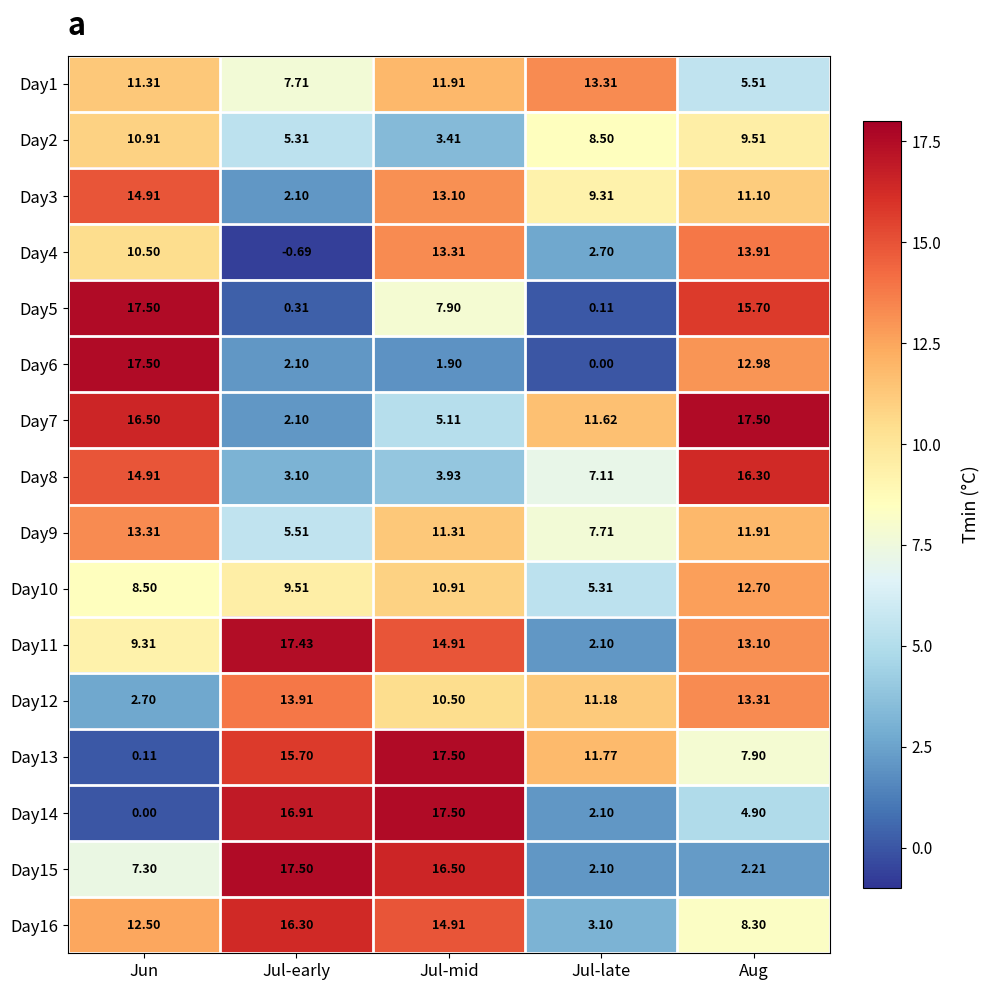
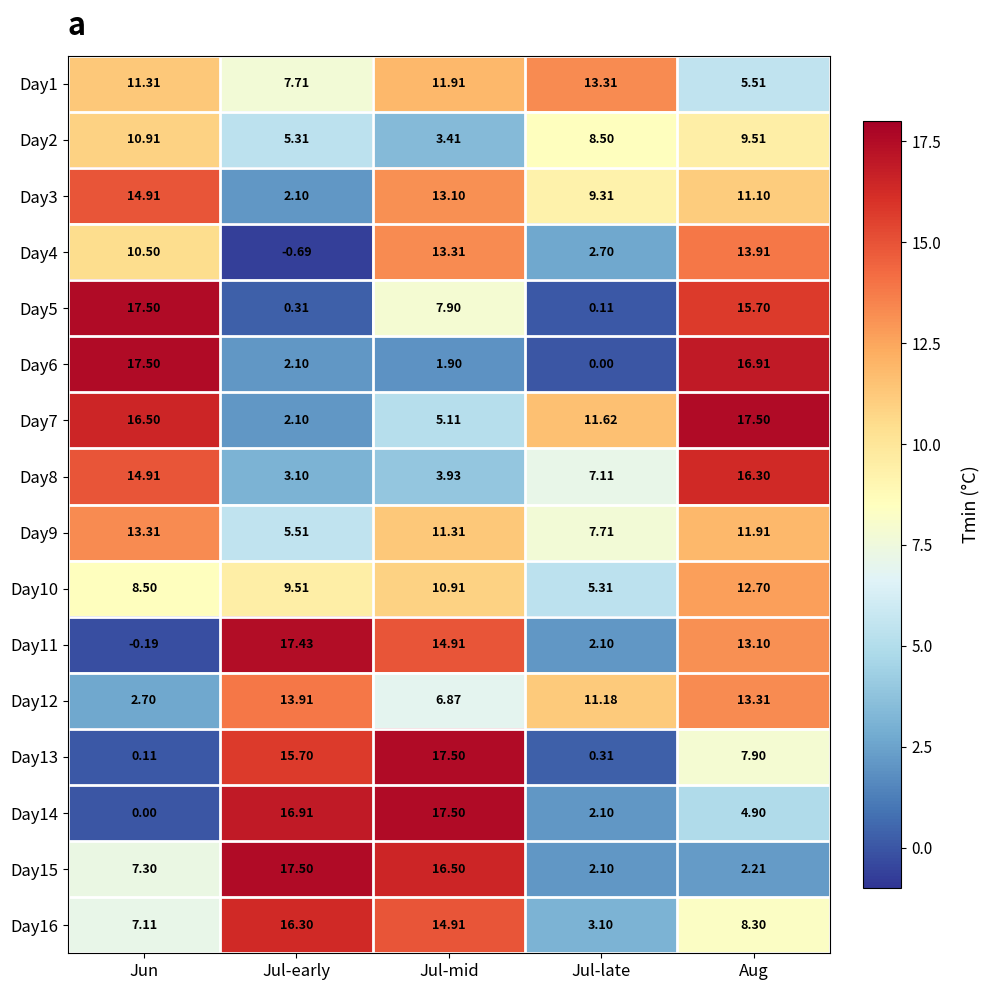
  {
    "Day1": {
      "Jun": 11.31,
      "Jul-early": 7.71,
      "Jul-mid": 11.91,
      "Jul-late": 13.31,
      "Aug": 5.51
    },
    "Day2": {
      "Jun": 10.91,
      "Jul-early": 5.31,
      "Jul-mid": 3.41,
      "Jul-late": 8.50,
      "Aug": 9.51
    },
    "Day3": {
      "Jun": 14.91,
      "Jul-early": 2.10,
      "Jul-mid": 13.10,
      "Jul-late": 9.31,
      "Aug": 11.10
    },
    "Day4": {
      "Jun": 10.50,
      "Jul-early": -0.69,
      "Jul-mid": 13.31,
      "Jul-late": 2.70,
      "Aug": 13.91
    },
    "Day5": {
      "Jun": 17.50,
      "Jul-early": 0.31,
      "Jul-mid": 7.90,
      "Jul-late": 0.11,
      "Aug": 15.70
    },
    "Day6": {
      "Jun": 17.50,
      "Jul-early": 2.10,
      "Jul-mid": 1.90,
      "Jul-late": 0.00,
-     "Aug": 12.98
+     "Aug": 16.91
    },
    "Day7": {
      "Jun": 16.50,
      "Jul-early": 2.10,
      "Jul-mid": 5.11,
      "Jul-late": 11.62,
      "Aug": 17.50
    },
    "Day8": {
      "Jun": 14.91,
      "Jul-early": 3.10,
      "Jul-mid": 3.93,
      "Jul-late": 7.11,
      "Aug": 16.30
    },
    "Day9": {
      "Jun": 13.31,
      "Jul-early": 5.51,
      "Jul-mid": 11.31,
      "Jul-late": 7.71,
      "Aug": 11.91
    },
    "Day10": {
      "Jun": 8.50,
      "Jul-early": 9.51,
      "Jul-mid": 10.91,
      "Jul-late": 5.31,
      "Aug": 12.70
    },
    "Day11": {
-     "Jun": 9.31,
+     "Jun": -0.19,
      "Jul-early": 17.43,
      "Jul-mid": 14.91,
      "Jul-late": 2.10,
      "Aug": 13.10
    },
    "Day12": {
      "Jun": 2.70,
      "Jul-early": 13.91,
-     "Jul-mid": 10.50,
+     "Jul-mid": 6.87,
      "Jul-late": 11.18,
      "Aug": 13.31
    },
    "Day13": {
      "Jun": 0.11,
      "Jul-early": 15.70,
      "Jul-mid": 17.50,
-     "Jul-late": 11.77,
+     "Jul-late": 0.31,
      "Aug": 7.90
    },
    "Day14": {
      "Jun": 0.00,
      "Jul-early": 16.91,
      "Jul-mid": 17.50,
      "Jul-late": 2.10,
      "Aug": 4.90
    },
    "Day15": {
      "Jun": 7.30,
      "Jul-early": 17.50,
      "Jul-mid": 16.50,
      "Jul-late": 2.10,
      "Aug": 2.21
    },
    "Day16": {
-     "Jun": 12.50,
+     "Jun": 7.11,
      "Jul-early": 16.30,
      "Jul-mid": 14.91,
      "Jul-late": 3.10,
      "Aug": 8.30
    }
  }
